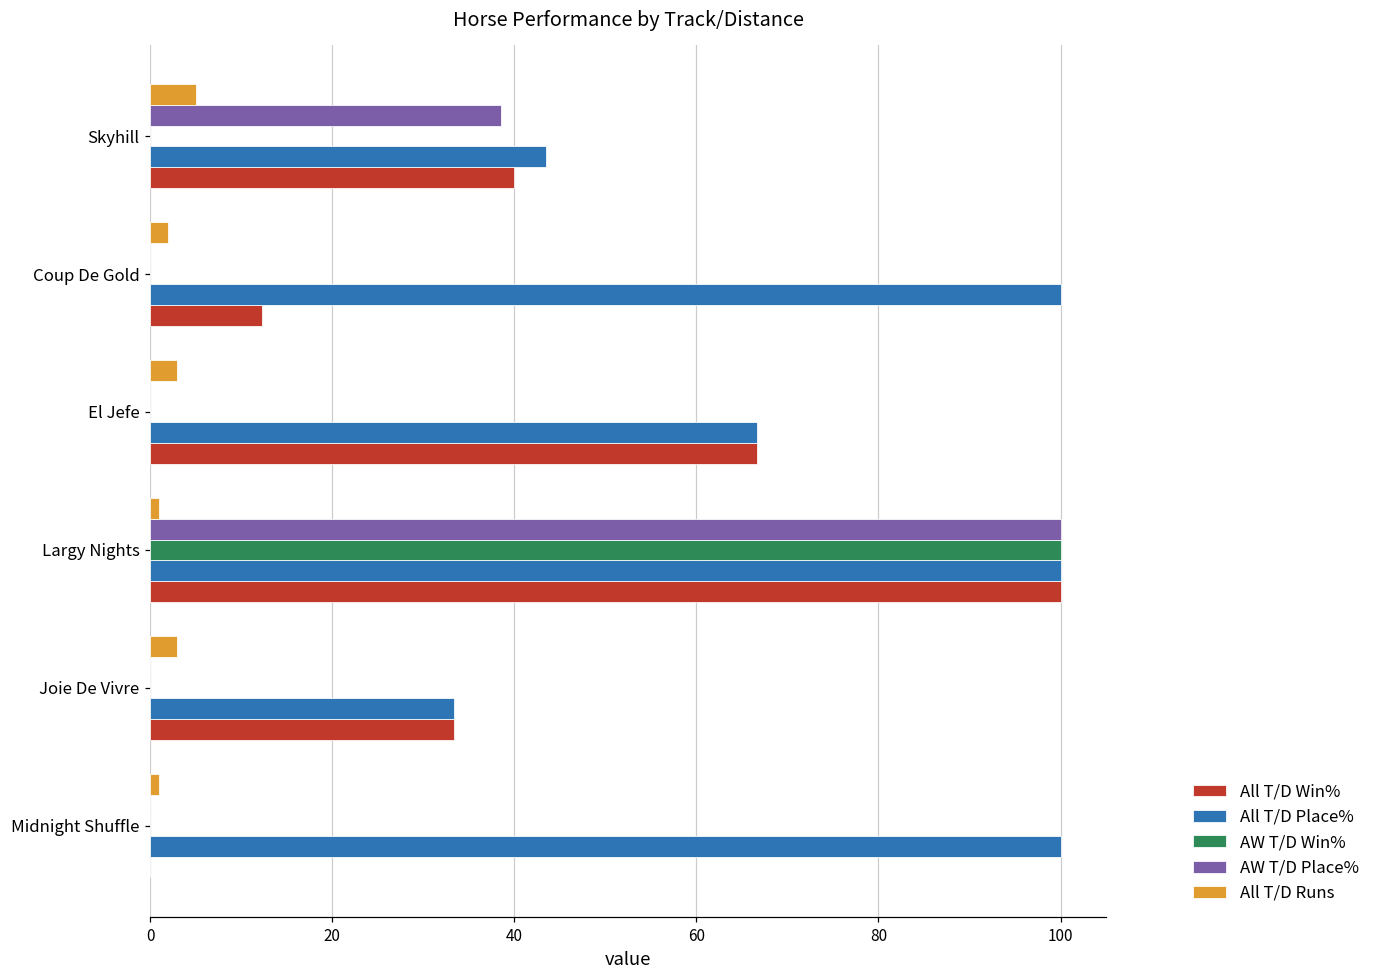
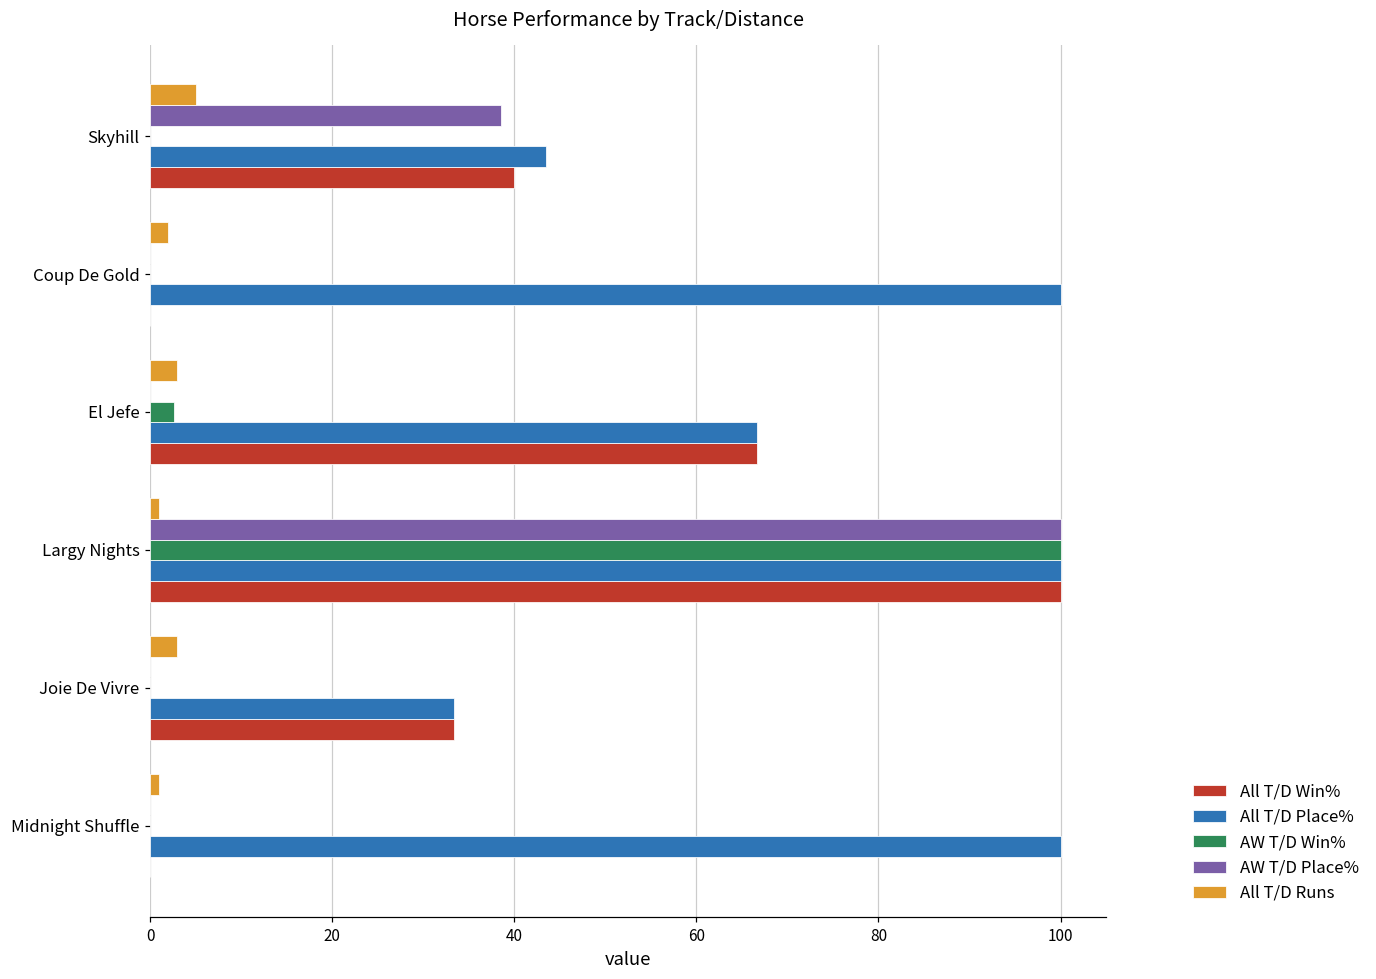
  {
    "All T/D Win%": {
      "Skyhill": 40,
-     "Coup De Gold": 12,
+     "Coup De Gold": 0,
      "El Jefe": 67,
      "Largy Nights": 100,
      "Joie De Vivre": 33,
      "Midnight Shuffle": 0
    },
    "All T/D Place%": {
      "Skyhill": 44,
      "Coup De Gold": 100,
      "El Jefe": 67,
      "Largy Nights": 100,
      "Joie De Vivre": 33,
      "Midnight Shuffle": 100
    },
    "AW T/D Win%": {
      "Skyhill": 0,
      "Coup De Gold": 0,
-     "El Jefe": 0,
+     "El Jefe": 3,
      "Largy Nights": 100,
      "Joie De Vivre": 0,
      "Midnight Shuffle": 0
    },
    "AW T/D Place%": {
      "Skyhill": 39,
      "Coup De Gold": 0,
      "El Jefe": 0,
      "Largy Nights": 100,
      "Joie De Vivre": 0,
      "Midnight Shuffle": 0
    },
    "All T/D Runs": {
      "Skyhill": 5,
      "Coup De Gold": 2,
      "El Jefe": 3,
      "Largy Nights": 1,
      "Joie De Vivre": 3,
      "Midnight Shuffle": 1
    }
  }
